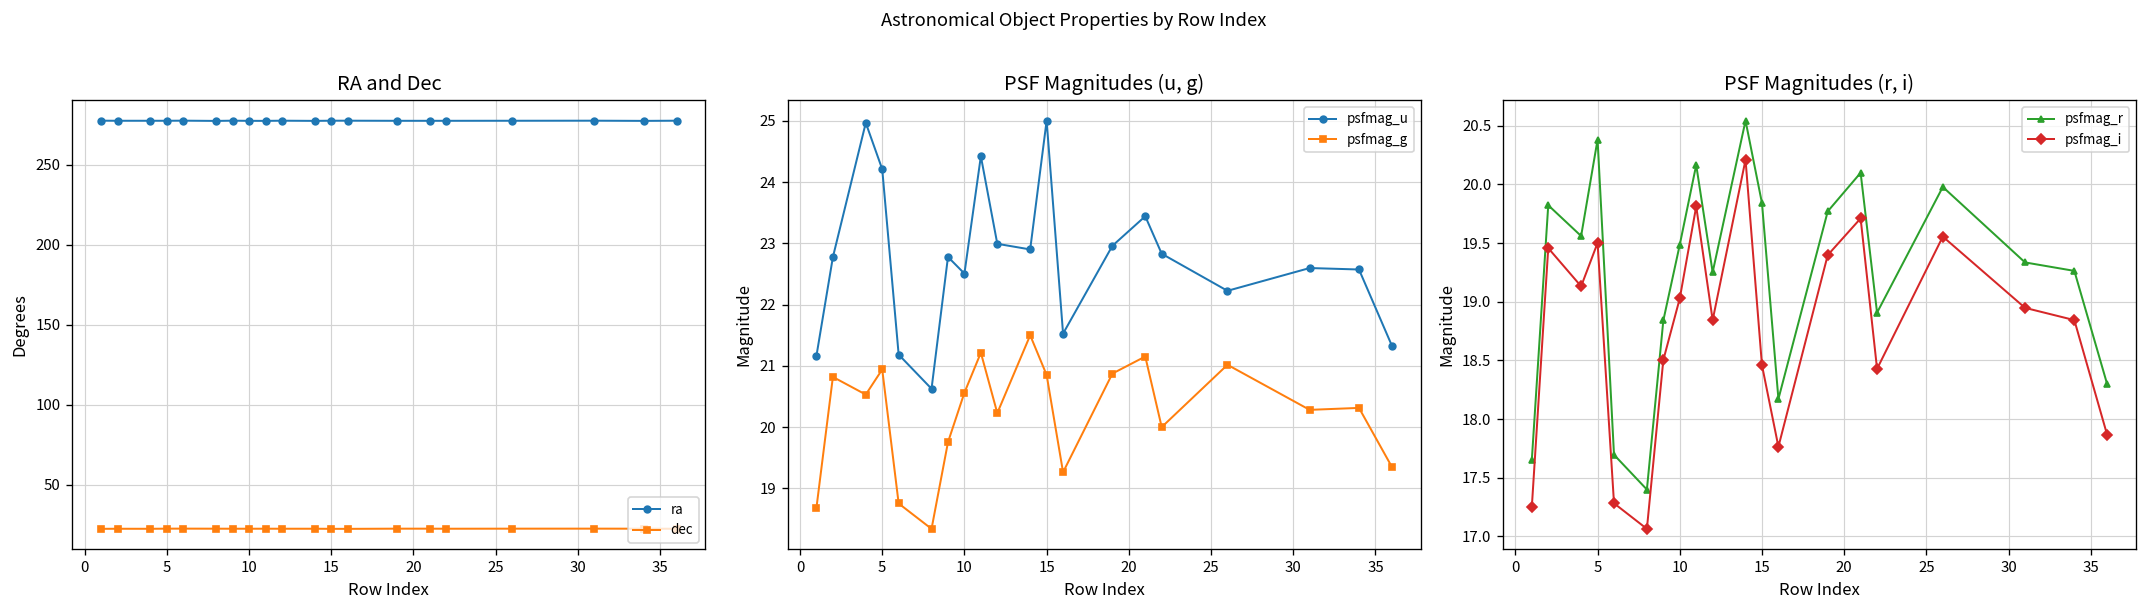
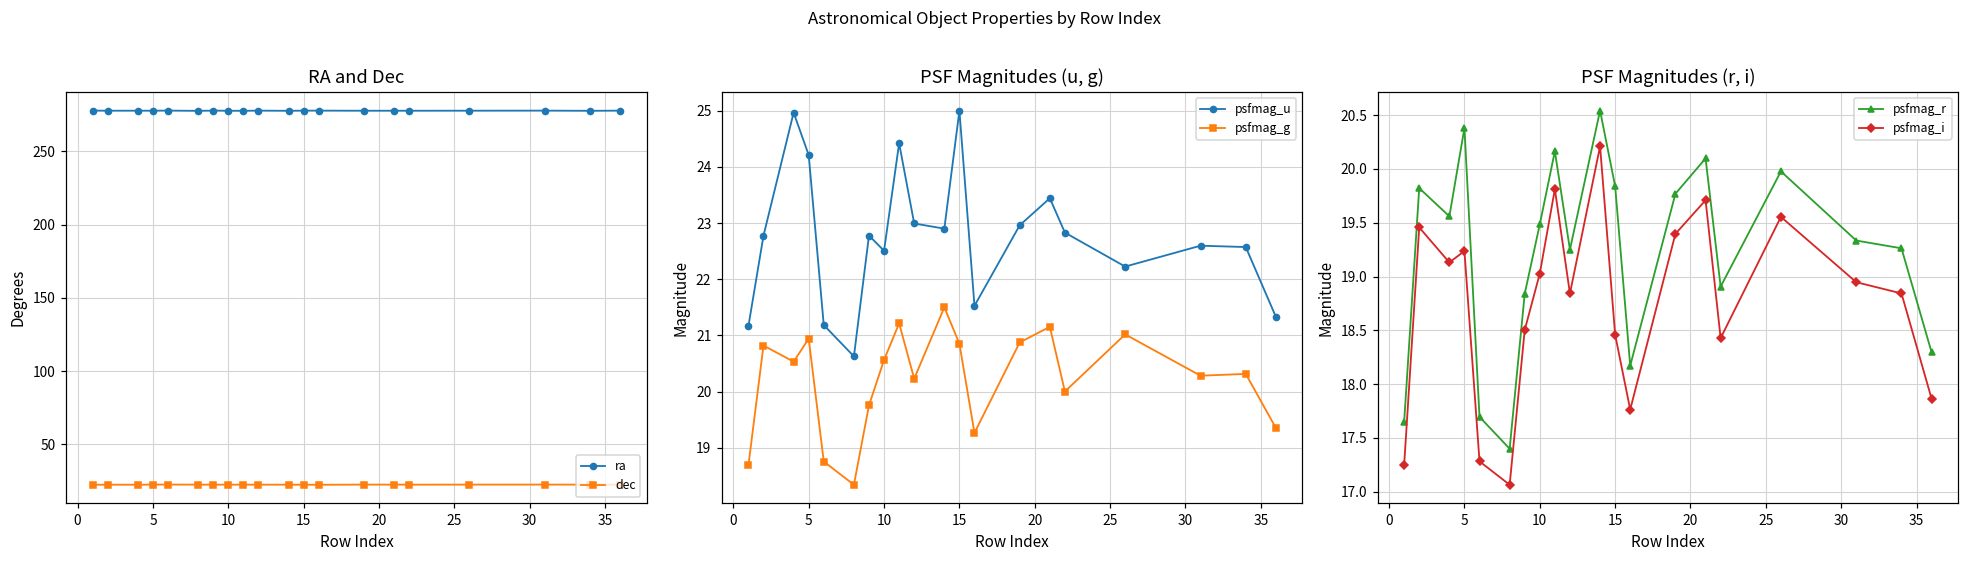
  {
    "RA and Dec": {
      "ra": {
        "5": 278,
        "10": 278,
        "15": 278
      },
      "dec": {
        "5": 23,
        "10": 23,
        "15": 22
      }
    },
    "PSF Magnitudes (u, g)": {
      "psfmag_u": {
        "5": 24.2,
        "10": 22.5,
        "15": 25.0
      },
      "psfmag_g": {
        "5": 20.9,
        "10": 20.6,
        "15": 20.9
      }
    },
    "PSF Magnitudes (r, i)": {
      "psfmag_r": {
        "5": 20.4,
        "10": 19.5,
        "15": 19.8
      },
      "psfmag_i": {
-       "5": 19.5,
+       "5": 19.2,
        "10": 19.0,
        "15": 18.5
      }
    }
  }
